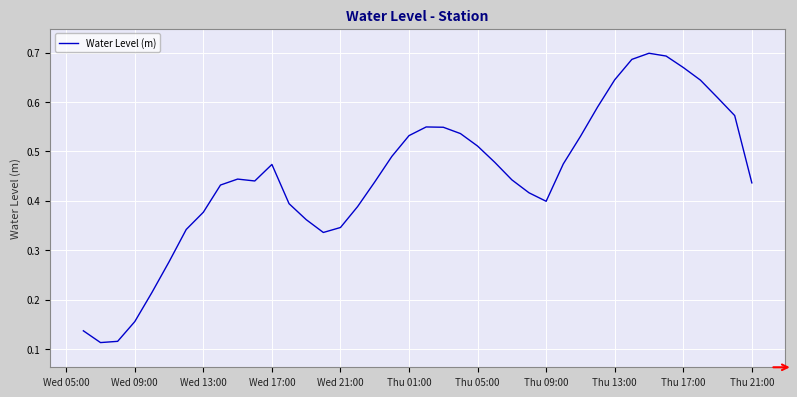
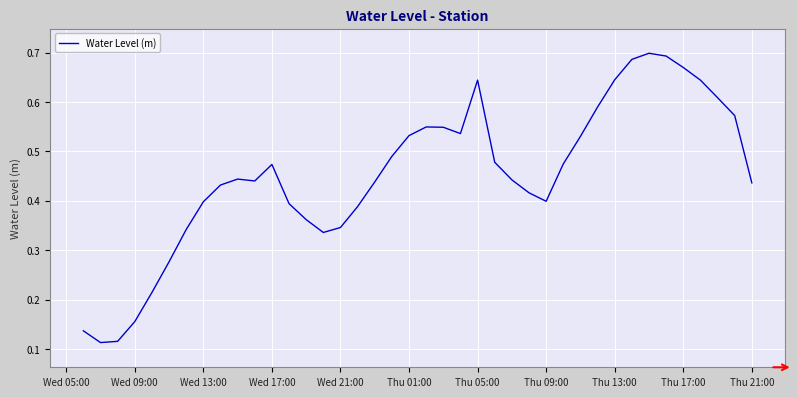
  {
    "Wed 09:00": 0.16,
-   "Wed 13:00": 0.38,
+   "Wed 13:00": 0.40,
    "Wed 17:00": 0.47,
    "Wed 21:00": 0.35,
    "Thu 01:00": 0.53,
-   "Thu 05:00": 0.51,
+   "Thu 05:00": 0.64,
    "Thu 09:00": 0.40,
    "Thu 13:00": 0.64,
    "Thu 17:00": 0.67,
    "Thu 21:00": 0.44
  }
